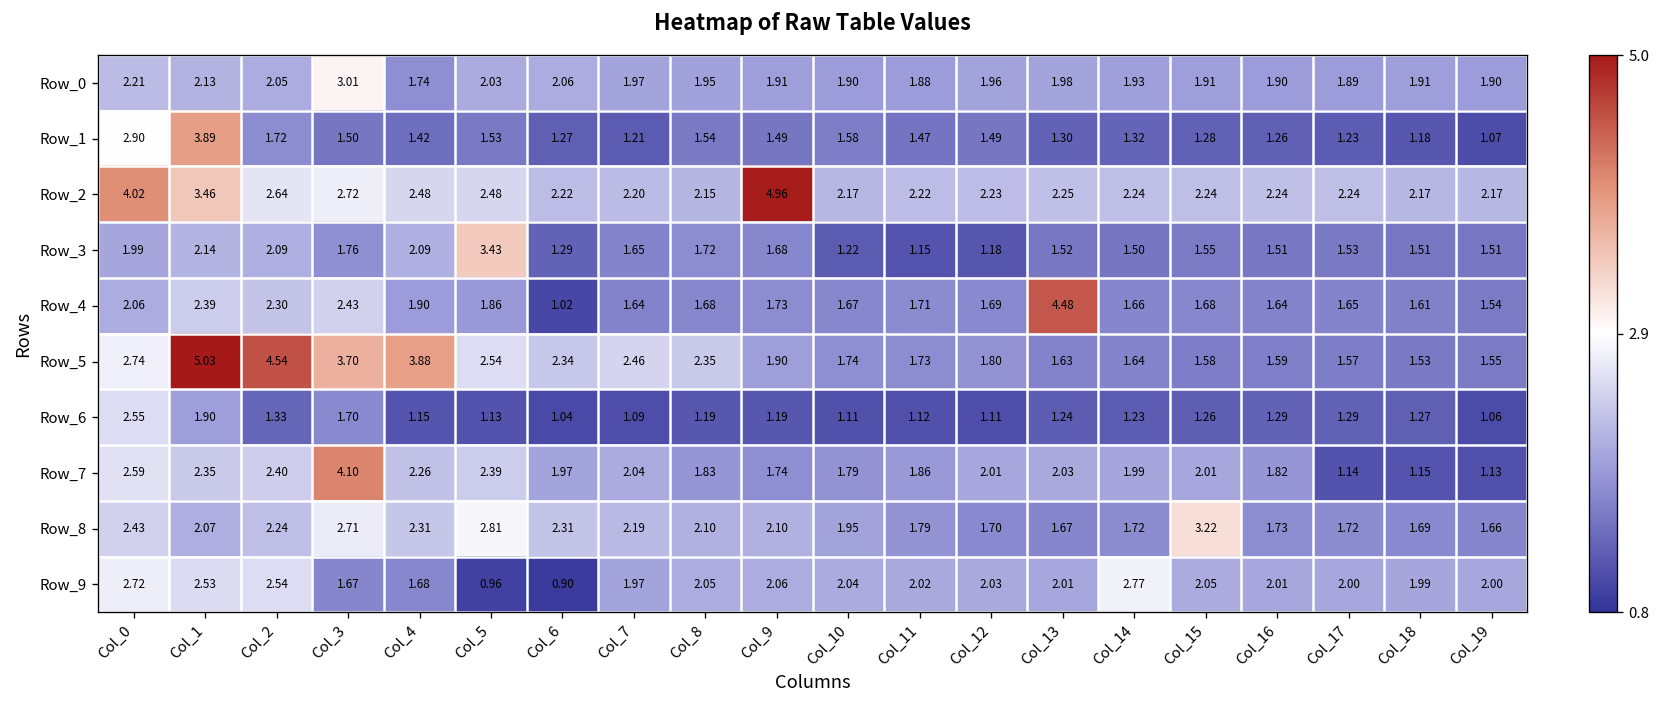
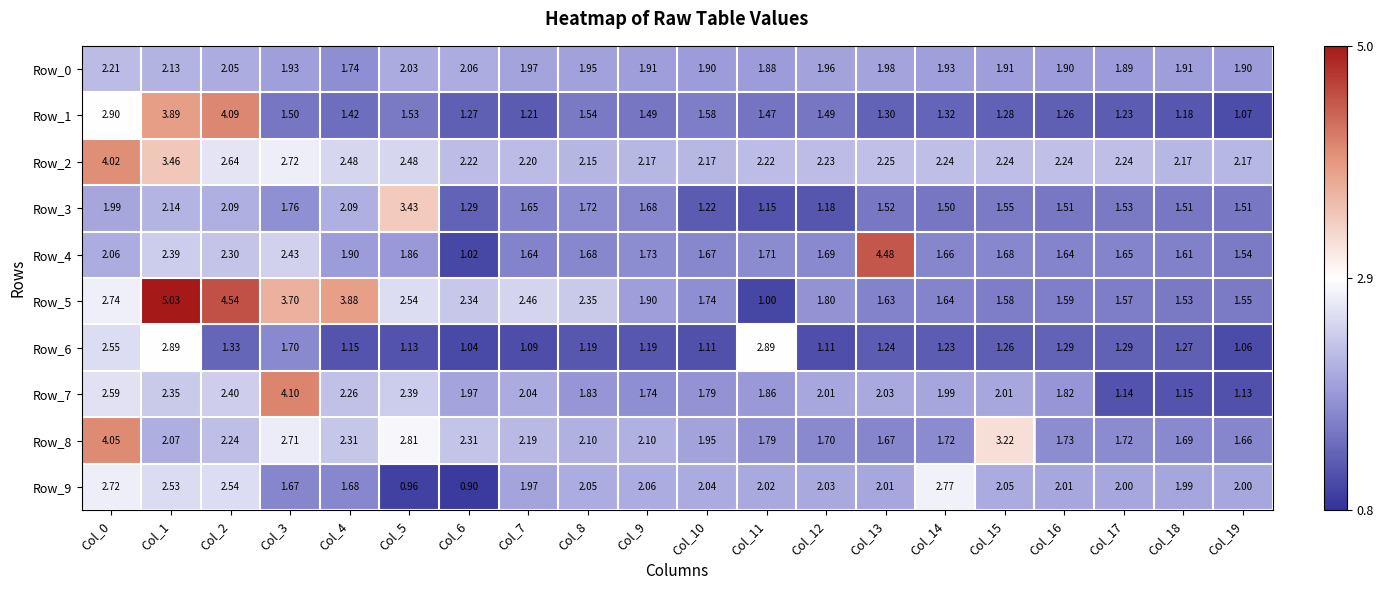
  {
    "Row_0": {
      "Col_0": 2.21,
      "Col_1": 2.13,
      "Col_2": 2.05,
-     "Col_3": 3.01,
+     "Col_3": 1.93,
      "Col_4": 1.74,
      "Col_5": 2.03,
      "Col_6": 2.06,
      "Col_7": 1.97,
      "Col_8": 1.95,
      "Col_9": 1.91,
      "Col_10": 1.90,
      "Col_11": 1.88,
      "Col_12": 1.96,
      "Col_13": 1.98,
      "Col_14": 1.93,
      "Col_15": 1.91,
      "Col_16": 1.90,
      "Col_17": 1.89,
      "Col_18": 1.91,
      "Col_19": 1.90
    },
    "Row_1": {
      "Col_0": 2.90,
      "Col_1": 3.89,
-     "Col_2": 1.72,
+     "Col_2": 4.09,
      "Col_3": 1.50,
      "Col_4": 1.42,
      "Col_5": 1.53,
      "Col_6": 1.27,
      "Col_7": 1.21,
      "Col_8": 1.54,
      "Col_9": 1.49,
      "Col_10": 1.58,
      "Col_11": 1.47,
      "Col_12": 1.49,
      "Col_13": 1.30,
      "Col_14": 1.32,
      "Col_15": 1.28,
      "Col_16": 1.26,
      "Col_17": 1.23,
      "Col_18": 1.18,
      "Col_19": 1.07
    },
    "Row_2": {
      "Col_0": 4.02,
      "Col_1": 3.46,
      "Col_2": 2.64,
      "Col_3": 2.72,
      "Col_4": 2.48,
      "Col_5": 2.48,
      "Col_6": 2.22,
      "Col_7": 2.20,
      "Col_8": 2.15,
-     "Col_9": 4.96,
+     "Col_9": 2.17,
      "Col_10": 2.17,
      "Col_11": 2.22,
      "Col_12": 2.23,
      "Col_13": 2.25,
      "Col_14": 2.24,
      "Col_15": 2.24,
      "Col_16": 2.24,
      "Col_17": 2.24,
      "Col_18": 2.17,
      "Col_19": 2.17
    },
    "Row_3": {
      "Col_0": 1.99,
      "Col_1": 2.14,
      "Col_2": 2.09,
      "Col_3": 1.76,
      "Col_4": 2.09,
      "Col_5": 3.43,
      "Col_6": 1.29,
      "Col_7": 1.65,
      "Col_8": 1.72,
      "Col_9": 1.68,
      "Col_10": 1.22,
      "Col_11": 1.15,
      "Col_12": 1.18,
      "Col_13": 1.52,
      "Col_14": 1.50,
      "Col_15": 1.55,
      "Col_16": 1.51,
      "Col_17": 1.53,
      "Col_18": 1.51,
      "Col_19": 1.51
    },
    "Row_4": {
      "Col_0": 2.06,
      "Col_1": 2.39,
      "Col_2": 2.30,
      "Col_3": 2.43,
      "Col_4": 1.90,
      "Col_5": 1.86,
      "Col_6": 1.02,
      "Col_7": 1.64,
      "Col_8": 1.68,
      "Col_9": 1.73,
      "Col_10": 1.67,
      "Col_11": 1.71,
      "Col_12": 1.69,
      "Col_13": 4.48,
      "Col_14": 1.66,
      "Col_15": 1.68,
      "Col_16": 1.64,
      "Col_17": 1.65,
      "Col_18": 1.61,
      "Col_19": 1.54
    },
    "Row_5": {
      "Col_0": 2.74,
      "Col_1": 5.03,
      "Col_2": 4.54,
      "Col_3": 3.70,
      "Col_4": 3.88,
      "Col_5": 2.54,
      "Col_6": 2.34,
      "Col_7": 2.46,
      "Col_8": 2.35,
      "Col_9": 1.90,
      "Col_10": 1.74,
-     "Col_11": 1.73,
+     "Col_11": 1.00,
      "Col_12": 1.80,
      "Col_13": 1.63,
      "Col_14": 1.64,
      "Col_15": 1.58,
      "Col_16": 1.59,
      "Col_17": 1.57,
      "Col_18": 1.53,
      "Col_19": 1.55
    },
    "Row_6": {
      "Col_0": 2.55,
-     "Col_1": 1.90,
+     "Col_1": 2.89,
      "Col_2": 1.33,
      "Col_3": 1.70,
      "Col_4": 1.15,
      "Col_5": 1.13,
      "Col_6": 1.04,
      "Col_7": 1.09,
      "Col_8": 1.19,
      "Col_9": 1.19,
      "Col_10": 1.11,
-     "Col_11": 1.12,
+     "Col_11": 2.89,
      "Col_12": 1.11,
      "Col_13": 1.24,
      "Col_14": 1.23,
      "Col_15": 1.26,
      "Col_16": 1.29,
      "Col_17": 1.29,
      "Col_18": 1.27,
      "Col_19": 1.06
    },
    "Row_7": {
      "Col_0": 2.59,
      "Col_1": 2.35,
      "Col_2": 2.40,
      "Col_3": 4.10,
      "Col_4": 2.26,
      "Col_5": 2.39,
      "Col_6": 1.97,
      "Col_7": 2.04,
      "Col_8": 1.83,
      "Col_9": 1.74,
      "Col_10": 1.79,
      "Col_11": 1.86,
      "Col_12": 2.01,
      "Col_13": 2.03,
      "Col_14": 1.99,
      "Col_15": 2.01,
      "Col_16": 1.82,
      "Col_17": 1.14,
      "Col_18": 1.15,
      "Col_19": 1.13
    },
    "Row_8": {
-     "Col_0": 2.43,
+     "Col_0": 4.05,
      "Col_1": 2.07,
      "Col_2": 2.24,
      "Col_3": 2.71,
      "Col_4": 2.31,
      "Col_5": 2.81,
      "Col_6": 2.31,
      "Col_7": 2.19,
      "Col_8": 2.10,
      "Col_9": 2.10,
      "Col_10": 1.95,
      "Col_11": 1.79,
      "Col_12": 1.70,
      "Col_13": 1.67,
      "Col_14": 1.72,
      "Col_15": 3.22,
      "Col_16": 1.73,
      "Col_17": 1.72,
      "Col_18": 1.69,
      "Col_19": 1.66
    },
    "Row_9": {
      "Col_0": 2.72,
      "Col_1": 2.53,
      "Col_2": 2.54,
      "Col_3": 1.67,
      "Col_4": 1.68,
      "Col_5": 0.96,
      "Col_6": 0.90,
      "Col_7": 1.97,
      "Col_8": 2.05,
      "Col_9": 2.06,
      "Col_10": 2.04,
      "Col_11": 2.02,
      "Col_12": 2.03,
      "Col_13": 2.01,
      "Col_14": 2.77,
      "Col_15": 2.05,
      "Col_16": 2.01,
      "Col_17": 2.00,
      "Col_18": 1.99,
      "Col_19": 2.00
    }
  }
